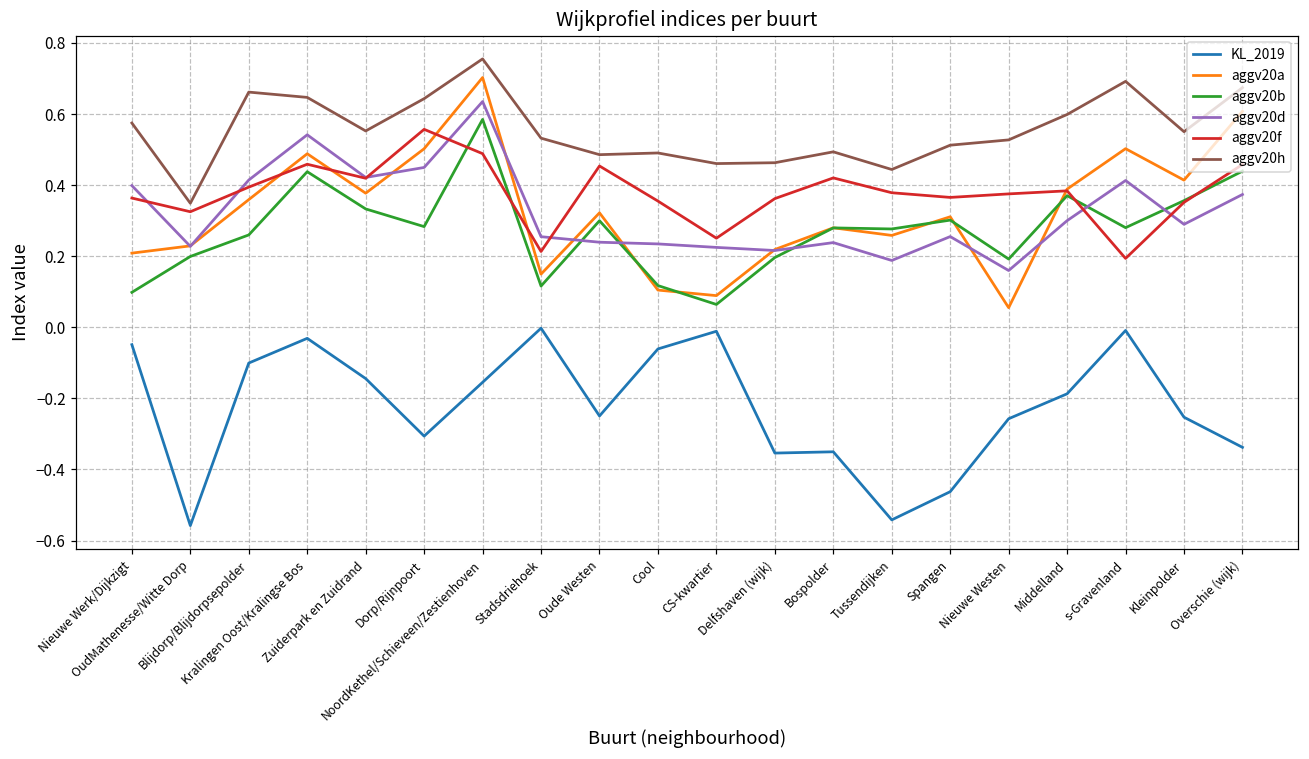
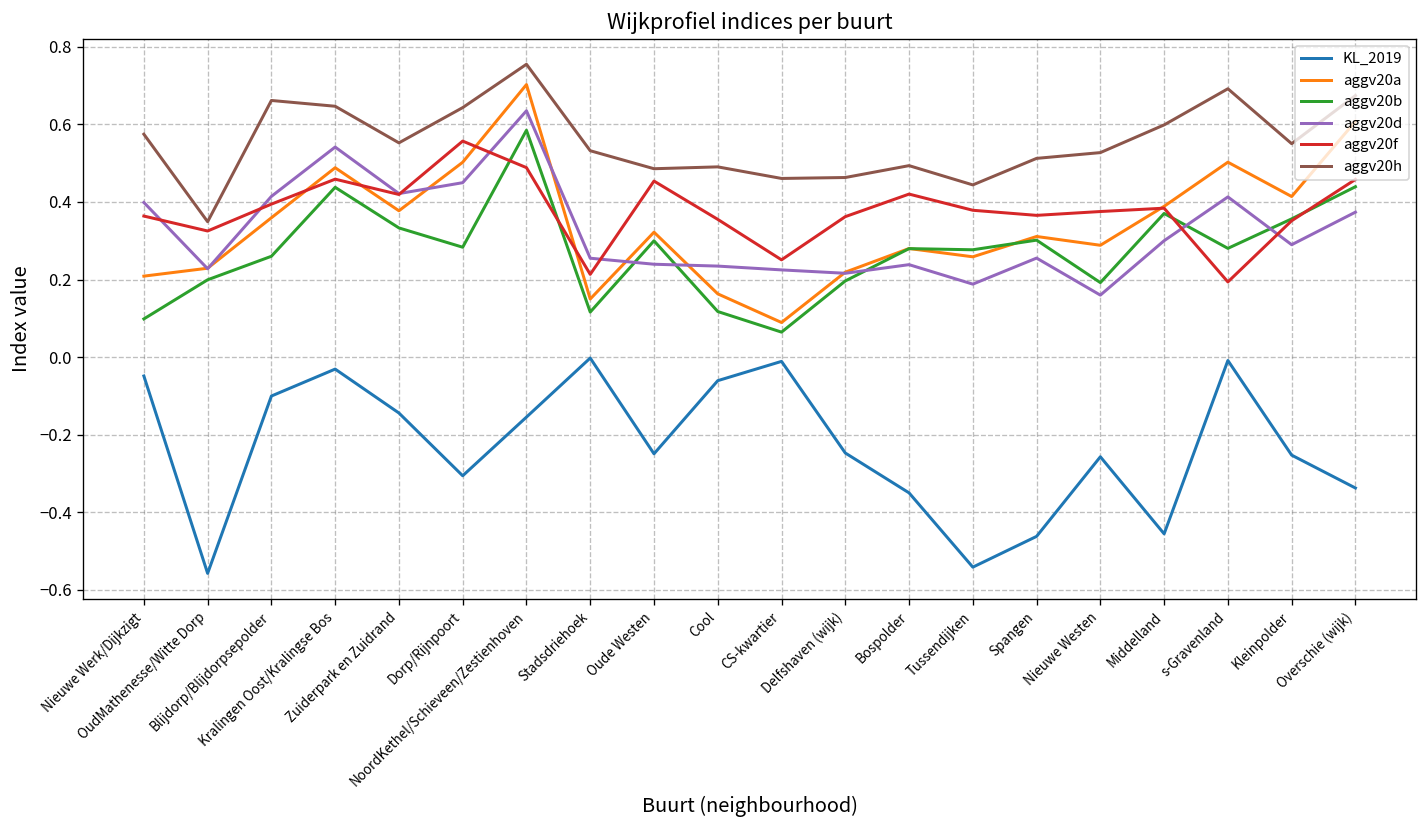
  {
    "KL_2019": {
      "Nieuwe Werk/Dijkzigt": -0.05,
      "OudMathenesse/Witte Dorp": -0.56,
      "Blijdorp/Blijdorpsepolder": -0.10,
      "Kralingen Oost/Kralingse Bos": -0.03,
      "Zuiderpark en Zuidrand": -0.14,
      "Dorp/Rijnpoort": -0.31,
      "NoordKethel/Schieveen/Zestienhoven": -0.15,
      "Stadsdriehoek": 0.00,
      "Oude Westen": -0.25,
      "Cool": -0.06,
      "CS-kwartier": -0.01,
-     "Delfshaven (wijk)": -0.35,
+     "Delfshaven (wijk)": -0.25,
      "Bospolder": -0.35,
      "Tussendijken": -0.54,
      "Spangen": -0.46,
      "Nieuwe Westen": -0.26,
-     "Middelland": -0.19,
+     "Middelland": -0.46,
      "s-Gravenland": -0.01,
      "Kleinpolder": -0.25,
      "Overschie (wijk)": -0.34
    },
    "aggv20a": {
      "Nieuwe Werk/Dijkzigt": 0.21,
      "Blijdorp/Blijdorpsepolder": 0.36,
      "Kralingen Oost/Kralingse Bos": 0.49,
      "Zuiderpark en Zuidrand": 0.38,
      "Dorp/Rijnpoort": 0.50,
      "NoordKethel/Schieveen/Zestienhoven": 0.70,
      "Stadsdriehoek": 0.15,
      "Oude Westen": 0.32,
-     "Cool": 0.10,
+     "Cool": 0.16,
      "CS-kwartier": 0.09,
      "Tussendijken": 0.26,
      "Spangen": 0.31,
-     "Nieuwe Westen": 0.06,
+     "Nieuwe Westen": 0.29,
      "s-Gravenland": 0.50,
      "Kleinpolder": 0.41
    },
    "aggv20b": {
      "Nieuwe Werk/Dijkzigt": 0.10,
      "OudMathenesse/Witte Dorp": 0.20,
      "Blijdorp/Blijdorpsepolder": 0.26,
      "Kralingen Oost/Kralingse Bos": 0.44,
      "Zuiderpark en Zuidrand": 0.33,
      "Dorp/Rijnpoort": 0.28,
      "NoordKethel/Schieveen/Zestienhoven": 0.58,
      "Stadsdriehoek": 0.12,
      "Oude Westen": 0.30,
      "Cool": 0.12,
      "CS-kwartier": 0.06,
      "Delfshaven (wijk)": 0.20,
      "Tussendijken": 0.28,
      "Spangen": 0.30,
      "Nieuwe Westen": 0.19,
      "Middelland": 0.37,
      "s-Gravenland": 0.28
    },
    "aggv20d": {
      "Nieuwe Werk/Dijkzigt": 0.40,
      "Blijdorp/Blijdorpsepolder": 0.41,
      "Kralingen Oost/Kralingse Bos": 0.54,
      "Dorp/Rijnpoort": 0.45,
      "NoordKethel/Schieveen/Zestienhoven": 0.64,
      "Stadsdriehoek": 0.25,
      "Oude Westen": 0.24,
      "Cool": 0.23,
      "CS-kwartier": 0.22,
      "Bospolder": 0.24,
      "Tussendijken": 0.19,
      "Spangen": 0.26,
      "Nieuwe Westen": 0.16,
      "Middelland": 0.30,
      "s-Gravenland": 0.41,
      "Kleinpolder": 0.29,
      "Overschie (wijk)": 0.37
    },
    "aggv20f": {
      "Nieuwe Werk/Dijkzigt": 0.36,
      "OudMathenesse/Witte Dorp": 0.33,
      "Blijdorp/Blijdorpsepolder": 0.39,
      "Kralingen Oost/Kralingse Bos": 0.46,
      "Dorp/Rijnpoort": 0.56,
      "NoordKethel/Schieveen/Zestienhoven": 0.49,
      "Stadsdriehoek": 0.21,
      "Oude Westen": 0.45,
      "Cool": 0.36,
      "CS-kwartier": 0.25,
      "Delfshaven (wijk)": 0.36,
      "Bospolder": 0.42,
      "Tussendijken": 0.38,
      "Spangen": 0.37,
      "Nieuwe Westen": 0.38,
      "s-Gravenland": 0.19
    },
    "aggv20h": {
      "Nieuwe Werk/Dijkzigt": 0.57,
      "OudMathenesse/Witte Dorp": 0.35,
      "Blijdorp/Blijdorpsepolder": 0.66,
      "Kralingen Oost/Kralingse Bos": 0.65,
      "Zuiderpark en Zuidrand": 0.55,
      "Dorp/Rijnpoort": 0.64,
      "NoordKethel/Schieveen/Zestienhoven": 0.76,
      "Stadsdriehoek": 0.53,
      "Oude Westen": 0.49,
      "Cool": 0.49,
      "CS-kwartier": 0.46,
      "Delfshaven (wijk)": 0.46,
      "Bospolder": 0.49,
      "Tussendijken": 0.44,
      "Spangen": 0.51,
      "Nieuwe Westen": 0.53,
      "Middelland": 0.60,
      "s-Gravenland": 0.69,
      "Kleinpolder": 0.55
    }
  }
